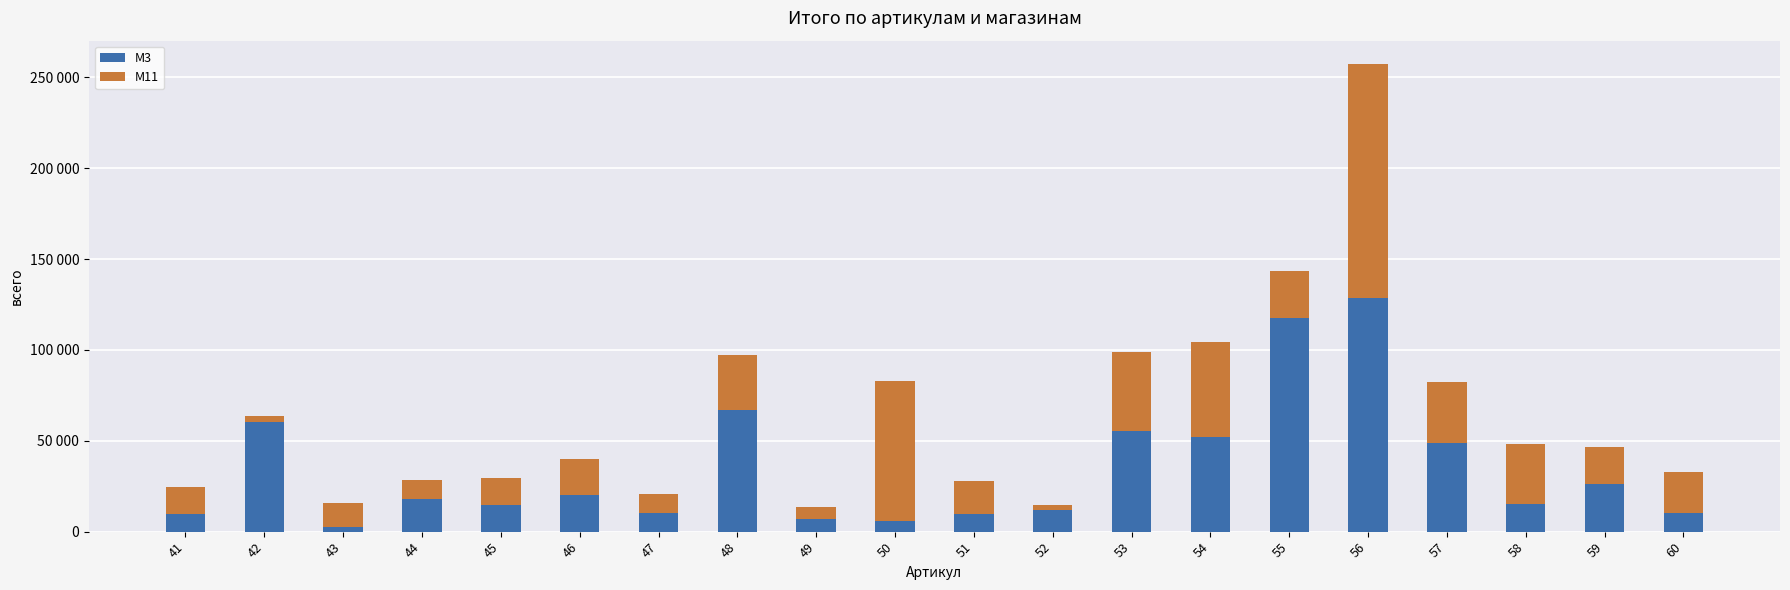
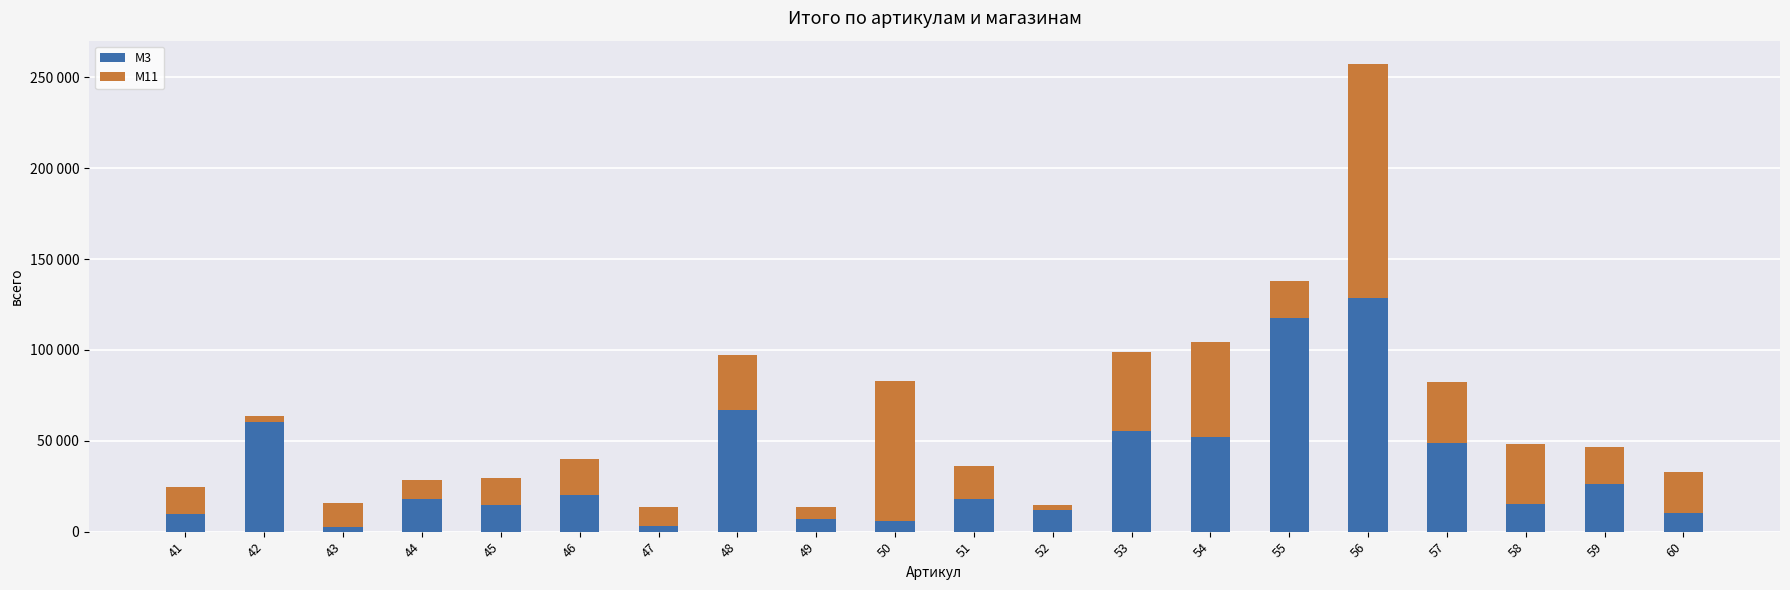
  {
    "M3": {
      "41": 10000,
      "42": 60000,
      "43": 3000,
      "44": 18000,
      "45": 15000,
      "46": 20000,
-     "47": 10000,
+     "47": 3000,
      "48": 67000,
      "49": 7000,
      "50": 6000,
-     "51": 10000,
+     "51": 18000,
      "52": 12000,
      "53": 55000,
      "54": 52000,
      "55": 117000,
      "56": 129000,
      "57": 49000,
      "58": 15000,
      "59": 26000,
      "60": 10000
    },
    "M11": {
      "41": 15000,
      "42": 3000,
      "43": 13000,
      "44": 10000,
      "45": 15000,
      "46": 20000,
      "47": 10000,
      "48": 30000,
      "49": 7000,
      "50": 77000,
      "51": 18000,
      "52": 3000,
      "53": 44000,
      "54": 52000,
-     "55": 26000,
+     "55": 21000,
      "56": 129000,
      "57": 34000,
      "58": 33000,
      "59": 21000,
      "60": 23000
    }
  }
